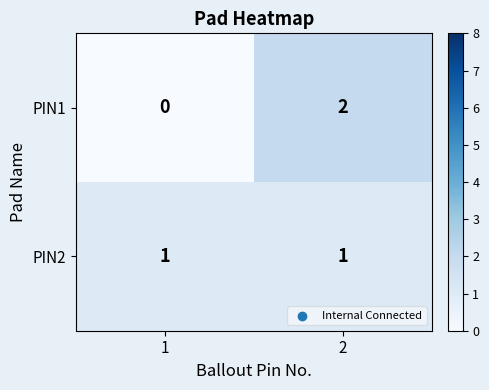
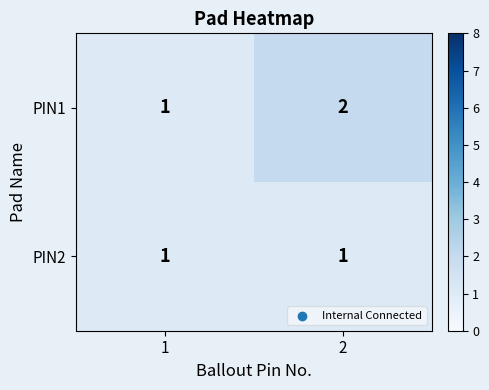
  {
    "PIN1": {
-     "1": 0,
+     "1": 1,
      "2": 2
    },
    "PIN2": {
      "1": 1,
      "2": 1
    }
  }
